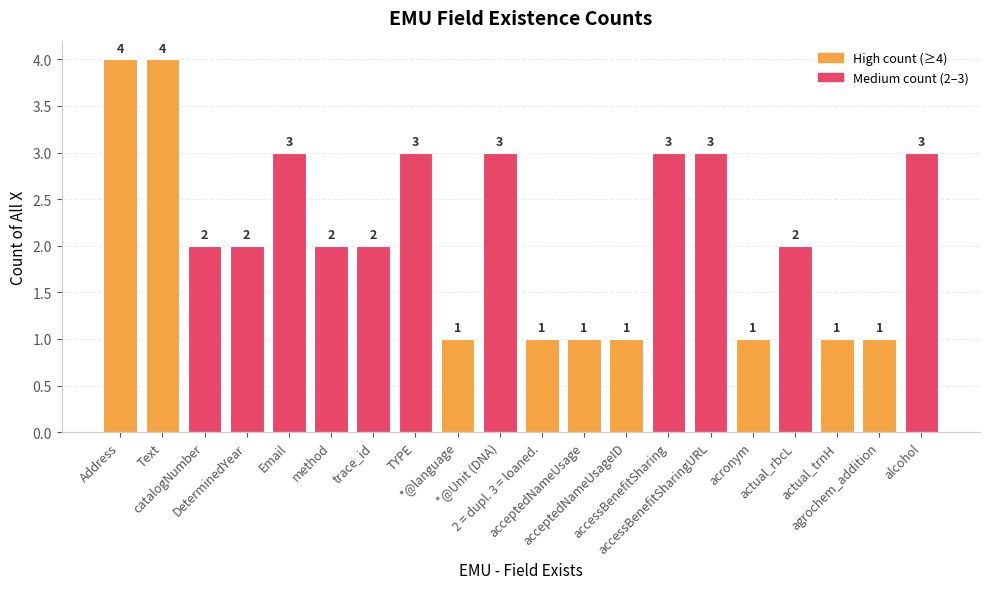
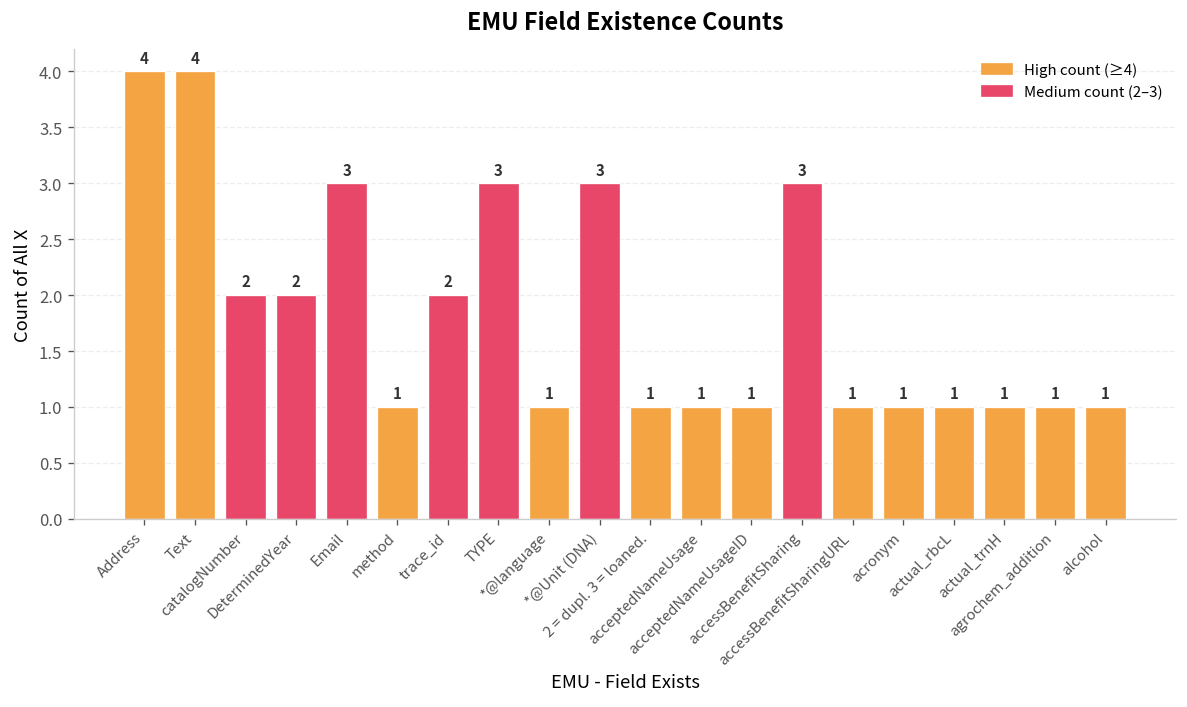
  {
    "Address": 4,
    "Text": 4,
    "catalogNumber": 2,
    "DeterminedYear": 2,
    "Email": 3,
-   "method": 2,
+   "method": 1,
    "trace_id": 2,
    "TYPE": 3,
    "*@language": 1,
    "*@Unit (DNA)": 3,
    "2 = dupl. 3 = loaned.": 1,
    "acceptedNameUsage": 1,
    "acceptedNameUsageID": 1,
    "accessBenefitSharing": 3,
-   "accessBenefitSharingURL": 3,
+   "accessBenefitSharingURL": 1,
    "acronym": 1,
-   "actual_rbcL": 2,
+   "actual_rbcL": 1,
    "actual_trnH": 1,
    "agrochem_addition": 1,
-   "alcohol": 3
+   "alcohol": 1
  }
